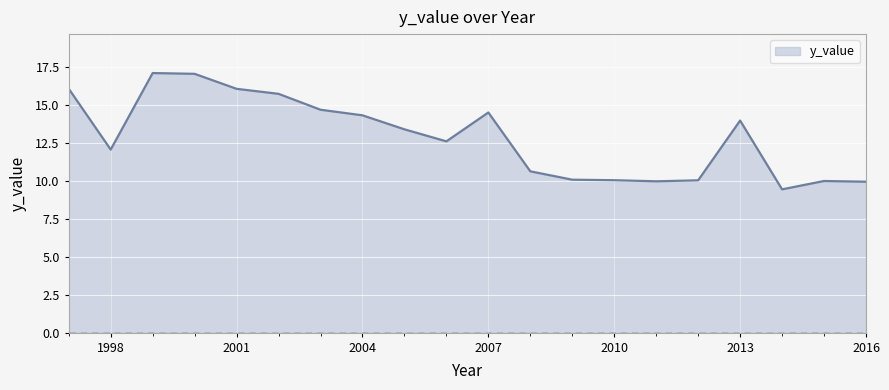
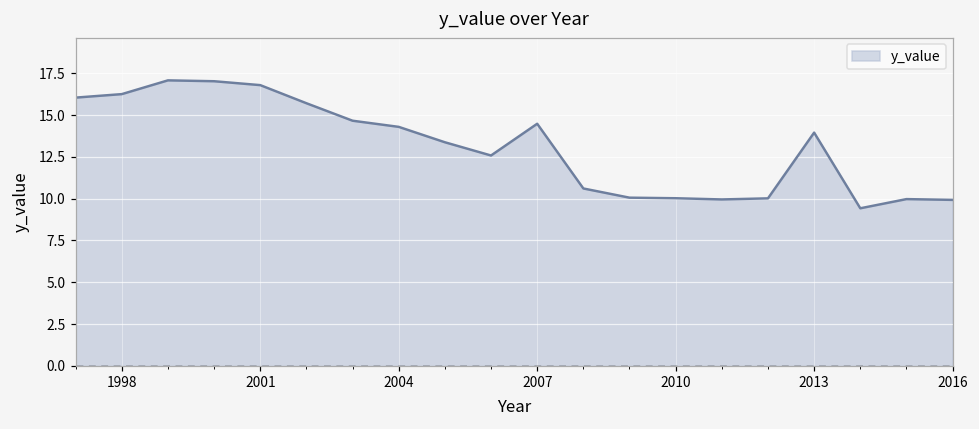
  {
-   "1998": 12.0,
-   "2001": 16.0,
+   "1998": 16.3,
+   "2001": 16.8,
    "2004": 14.3,
    "2007": 14.5,
    "2010": 10.0,
    "2013": 14.0,
    "2016": 9.9
  }
